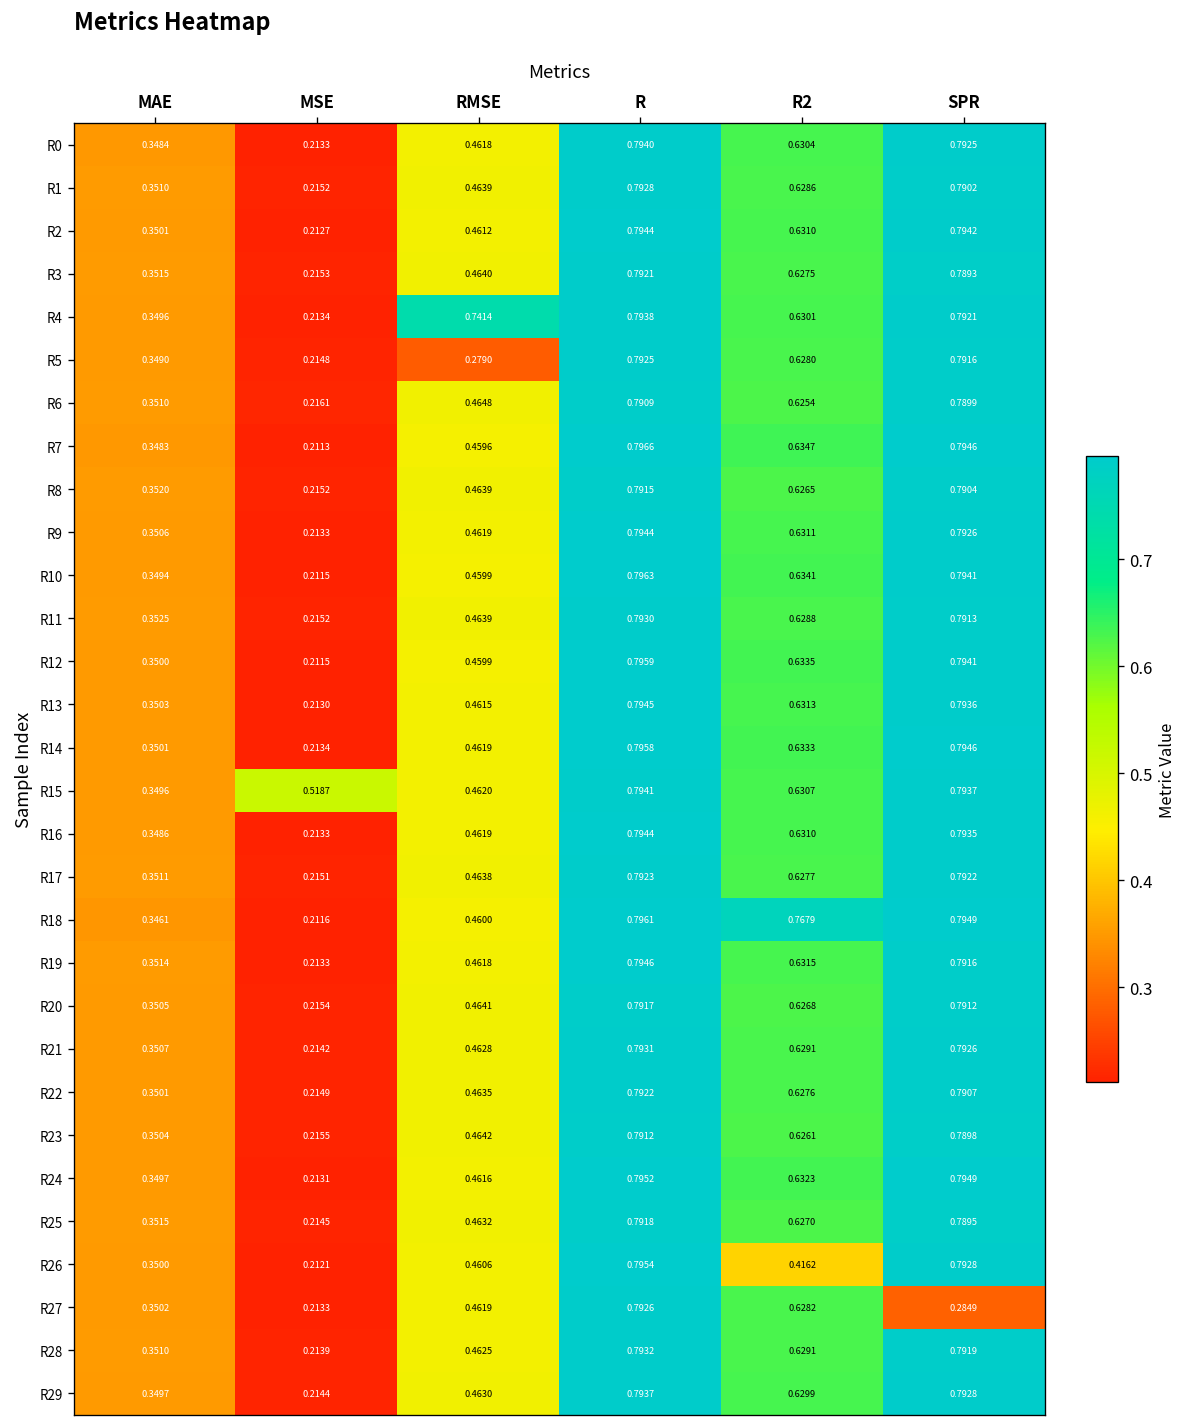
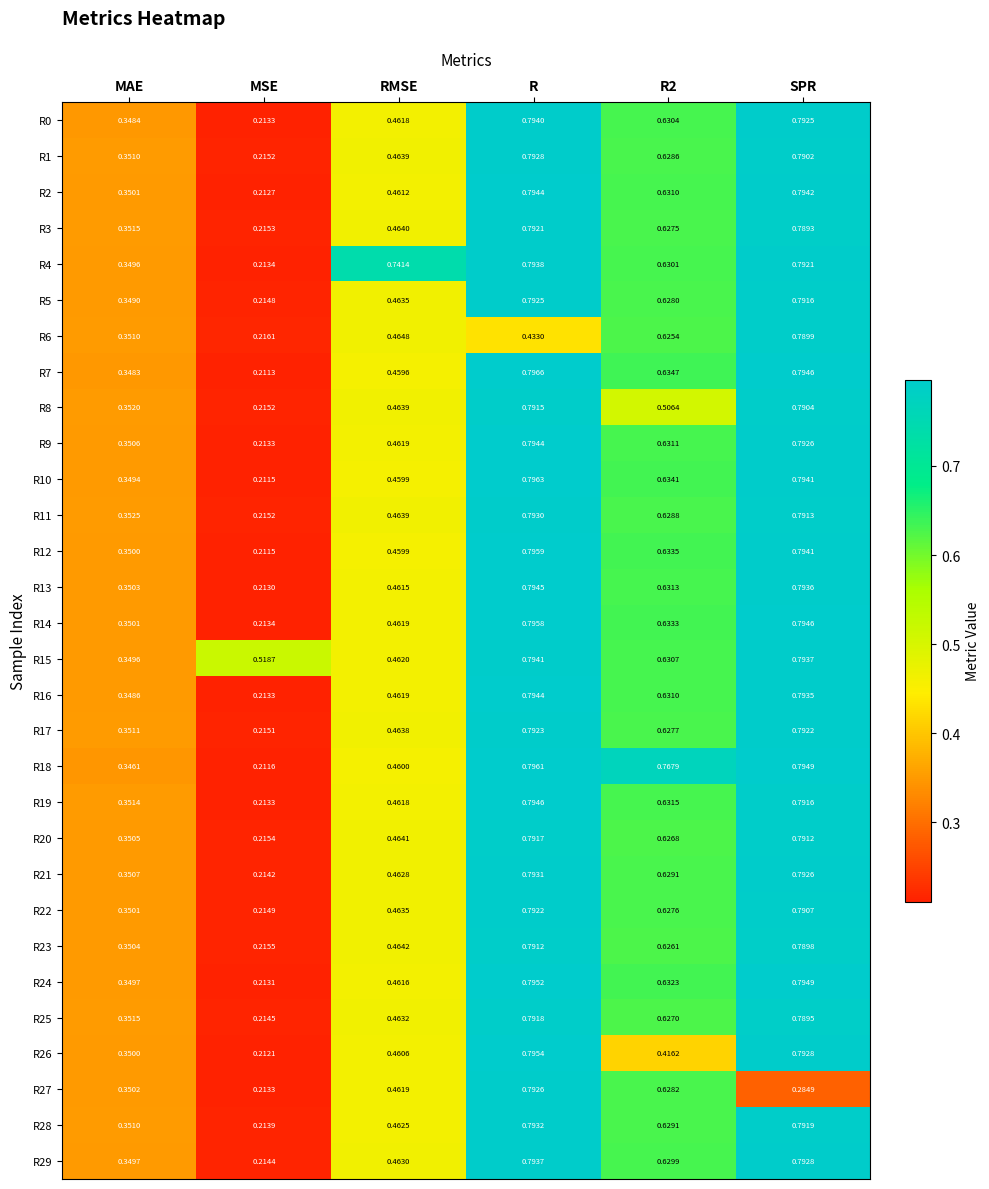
  {
    "R0": {
      "MAE": 0.3484,
      "MSE": 0.2133,
      "RMSE": 0.4618,
      "R": 0.7940,
      "R2": 0.6304,
      "SPR": 0.7925
    },
    "R1": {
      "MAE": 0.3510,
      "MSE": 0.2152,
      "RMSE": 0.4639,
      "R": 0.7928,
      "R2": 0.6286,
      "SPR": 0.7902
    },
    "R2": {
      "MAE": 0.3501,
      "MSE": 0.2127,
      "RMSE": 0.4612,
      "R": 0.7944,
      "R2": 0.6310,
      "SPR": 0.7942
    },
    "R3": {
      "MAE": 0.3515,
      "MSE": 0.2153,
      "RMSE": 0.4640,
      "R": 0.7921,
      "R2": 0.6275,
      "SPR": 0.7893
    },
    "R4": {
      "MAE": 0.3496,
      "MSE": 0.2134,
      "RMSE": 0.7414,
      "R": 0.7938,
      "R2": 0.6301,
      "SPR": 0.7921
    },
    "R5": {
      "MAE": 0.3490,
      "MSE": 0.2148,
-     "RMSE": 0.2790,
+     "RMSE": 0.4635,
      "R": 0.7925,
      "R2": 0.6280,
      "SPR": 0.7916
    },
    "R6": {
      "MAE": 0.3510,
      "MSE": 0.2161,
      "RMSE": 0.4648,
-     "R": 0.7909,
+     "R": 0.4330,
      "R2": 0.6254,
      "SPR": 0.7899
    },
    "R7": {
      "MAE": 0.3483,
      "MSE": 0.2113,
      "RMSE": 0.4596,
      "R": 0.7966,
      "R2": 0.6347,
      "SPR": 0.7946
    },
    "R8": {
      "MAE": 0.3520,
      "MSE": 0.2152,
      "RMSE": 0.4639,
      "R": 0.7915,
-     "R2": 0.6265,
+     "R2": 0.5064,
      "SPR": 0.7904
    },
    "R9": {
      "MAE": 0.3506,
      "MSE": 0.2133,
      "RMSE": 0.4619,
      "R": 0.7944,
      "R2": 0.6311,
      "SPR": 0.7926
    },
    "R10": {
      "MAE": 0.3494,
      "MSE": 0.2115,
      "RMSE": 0.4599,
      "R": 0.7963,
      "R2": 0.6341,
      "SPR": 0.7941
    },
    "R11": {
      "MAE": 0.3525,
      "MSE": 0.2152,
      "RMSE": 0.4639,
      "R": 0.7930,
      "R2": 0.6288,
      "SPR": 0.7913
    },
    "R12": {
      "MAE": 0.3500,
      "MSE": 0.2115,
      "RMSE": 0.4599,
      "R": 0.7959,
      "R2": 0.6335,
      "SPR": 0.7941
    },
    "R13": {
      "MAE": 0.3503,
      "MSE": 0.2130,
      "RMSE": 0.4615,
      "R": 0.7945,
      "R2": 0.6313,
      "SPR": 0.7936
    },
    "R14": {
      "MAE": 0.3501,
      "MSE": 0.2134,
      "RMSE": 0.4619,
      "R": 0.7958,
      "R2": 0.6333,
      "SPR": 0.7946
    },
    "R15": {
      "MAE": 0.3496,
      "MSE": 0.5187,
      "RMSE": 0.4620,
      "R": 0.7941,
      "R2": 0.6307,
      "SPR": 0.7937
    },
    "R16": {
      "MAE": 0.3486,
      "MSE": 0.2133,
      "RMSE": 0.4619,
      "R": 0.7944,
      "R2": 0.6310,
      "SPR": 0.7935
    },
    "R17": {
      "MAE": 0.3511,
      "MSE": 0.2151,
      "RMSE": 0.4638,
      "R": 0.7923,
      "R2": 0.6277,
      "SPR": 0.7922
    },
    "R18": {
      "MAE": 0.3461,
      "MSE": 0.2116,
      "RMSE": 0.4600,
      "R": 0.7961,
      "R2": 0.7679,
      "SPR": 0.7949
    },
    "R19": {
      "MAE": 0.3514,
      "MSE": 0.2133,
      "RMSE": 0.4618,
      "R": 0.7946,
      "R2": 0.6315,
      "SPR": 0.7916
    },
    "R20": {
      "MAE": 0.3505,
      "MSE": 0.2154,
      "RMSE": 0.4641,
      "R": 0.7917,
      "R2": 0.6268,
      "SPR": 0.7912
    },
    "R21": {
      "MAE": 0.3507,
      "MSE": 0.2142,
      "RMSE": 0.4628,
      "R": 0.7931,
      "R2": 0.6291,
      "SPR": 0.7926
    },
    "R22": {
      "MAE": 0.3501,
      "MSE": 0.2149,
      "RMSE": 0.4635,
      "R": 0.7922,
      "R2": 0.6276,
      "SPR": 0.7907
    },
    "R23": {
      "MAE": 0.3504,
      "MSE": 0.2155,
      "RMSE": 0.4642,
      "R": 0.7912,
      "R2": 0.6261,
      "SPR": 0.7898
    },
    "R24": {
      "MAE": 0.3497,
      "MSE": 0.2131,
      "RMSE": 0.4616,
      "R": 0.7952,
      "R2": 0.6323,
      "SPR": 0.7949
    },
    "R25": {
      "MAE": 0.3515,
      "MSE": 0.2145,
      "RMSE": 0.4632,
      "R": 0.7918,
      "R2": 0.6270,
      "SPR": 0.7895
    },
    "R26": {
      "MAE": 0.3500,
      "MSE": 0.2121,
      "RMSE": 0.4606,
      "R": 0.7954,
      "R2": 0.4162,
      "SPR": 0.7928
    },
    "R27": {
      "MAE": 0.3502,
      "MSE": 0.2133,
      "RMSE": 0.4619,
      "R": 0.7926,
      "R2": 0.6282,
      "SPR": 0.2849
    },
    "R28": {
      "MAE": 0.3510,
      "MSE": 0.2139,
      "RMSE": 0.4625,
      "R": 0.7932,
      "R2": 0.6291,
      "SPR": 0.7919
    },
    "R29": {
      "MAE": 0.3497,
      "MSE": 0.2144,
      "RMSE": 0.4630,
      "R": 0.7937,
      "R2": 0.6299,
      "SPR": 0.7928
    }
  }
